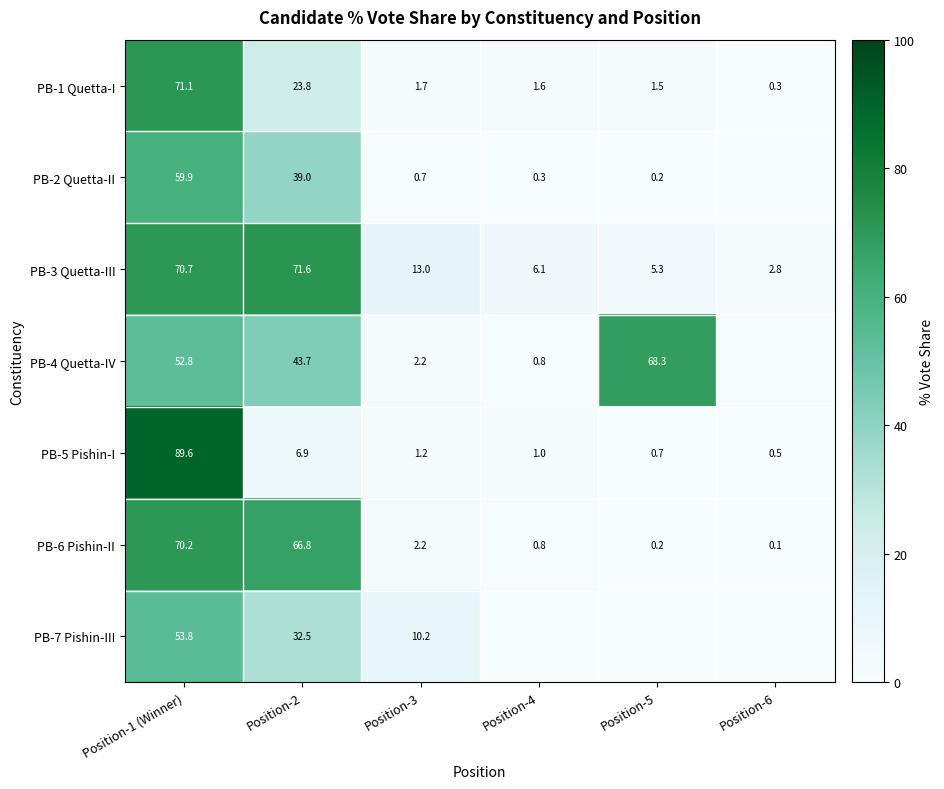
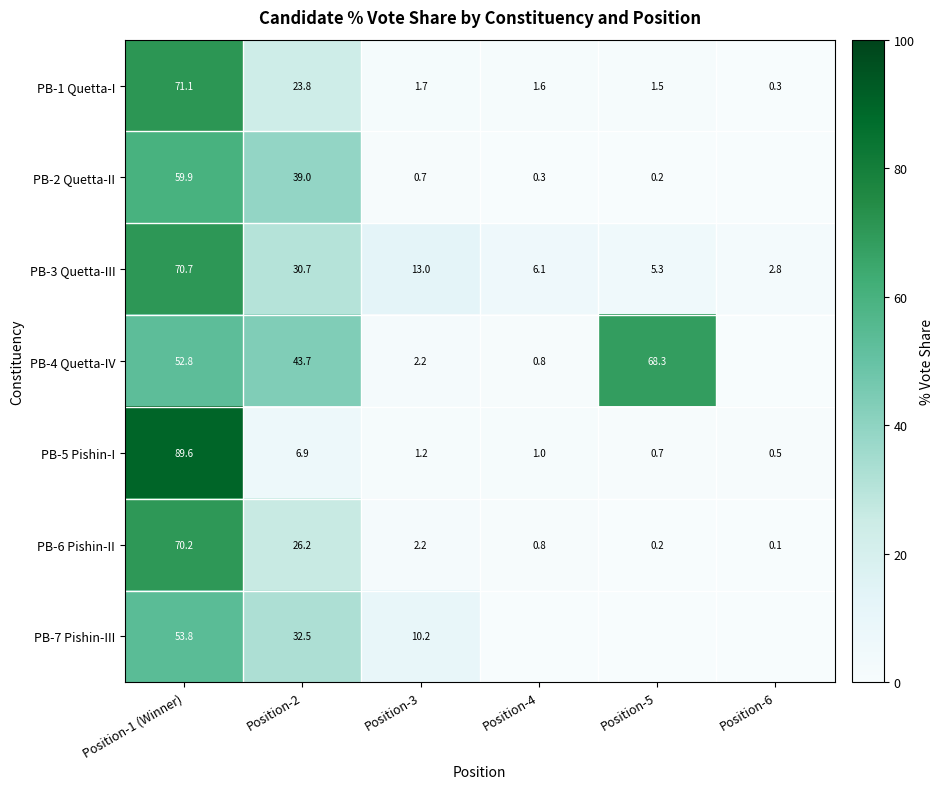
  {
    "PB-1 Quetta-I": {
      "Position-1 (Winner)": 71.1,
      "Position-2": 23.8,
      "Position-3": 1.7,
      "Position-4": 1.6,
      "Position-5": 1.5,
      "Position-6": 0.3
    },
    "PB-2 Quetta-II": {
      "Position-1 (Winner)": 59.9,
      "Position-2": 39.0,
      "Position-3": 0.7,
      "Position-4": 0.3,
      "Position-5": 0.2
    },
    "PB-3 Quetta-III": {
      "Position-1 (Winner)": 70.7,
-     "Position-2": 71.6,
+     "Position-2": 30.7,
      "Position-3": 13.0,
      "Position-4": 6.1,
      "Position-5": 5.3,
      "Position-6": 2.8
    },
    "PB-4 Quetta-IV": {
      "Position-1 (Winner)": 52.8,
      "Position-2": 43.7,
      "Position-3": 2.2,
      "Position-4": 0.8,
      "Position-5": 68.3
    },
    "PB-5 Pishin-I": {
      "Position-1 (Winner)": 89.6,
      "Position-2": 6.9,
      "Position-3": 1.2,
      "Position-4": 1.0,
      "Position-5": 0.7,
      "Position-6": 0.5
    },
    "PB-6 Pishin-II": {
      "Position-1 (Winner)": 70.2,
-     "Position-2": 66.8,
+     "Position-2": 26.2,
      "Position-3": 2.2,
      "Position-4": 0.8,
      "Position-5": 0.2,
      "Position-6": 0.1
    },
    "PB-7 Pishin-III": {
      "Position-1 (Winner)": 53.8,
      "Position-2": 32.5,
      "Position-3": 10.2
    }
  }
